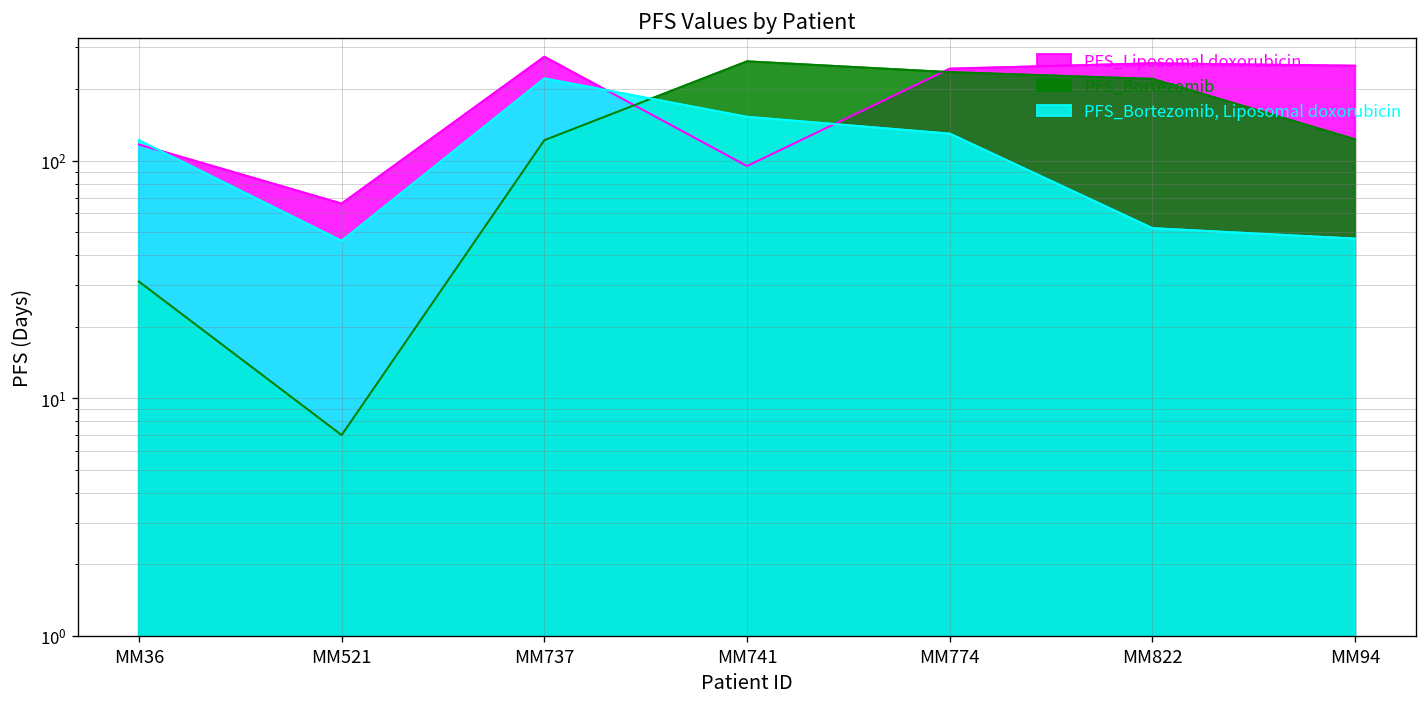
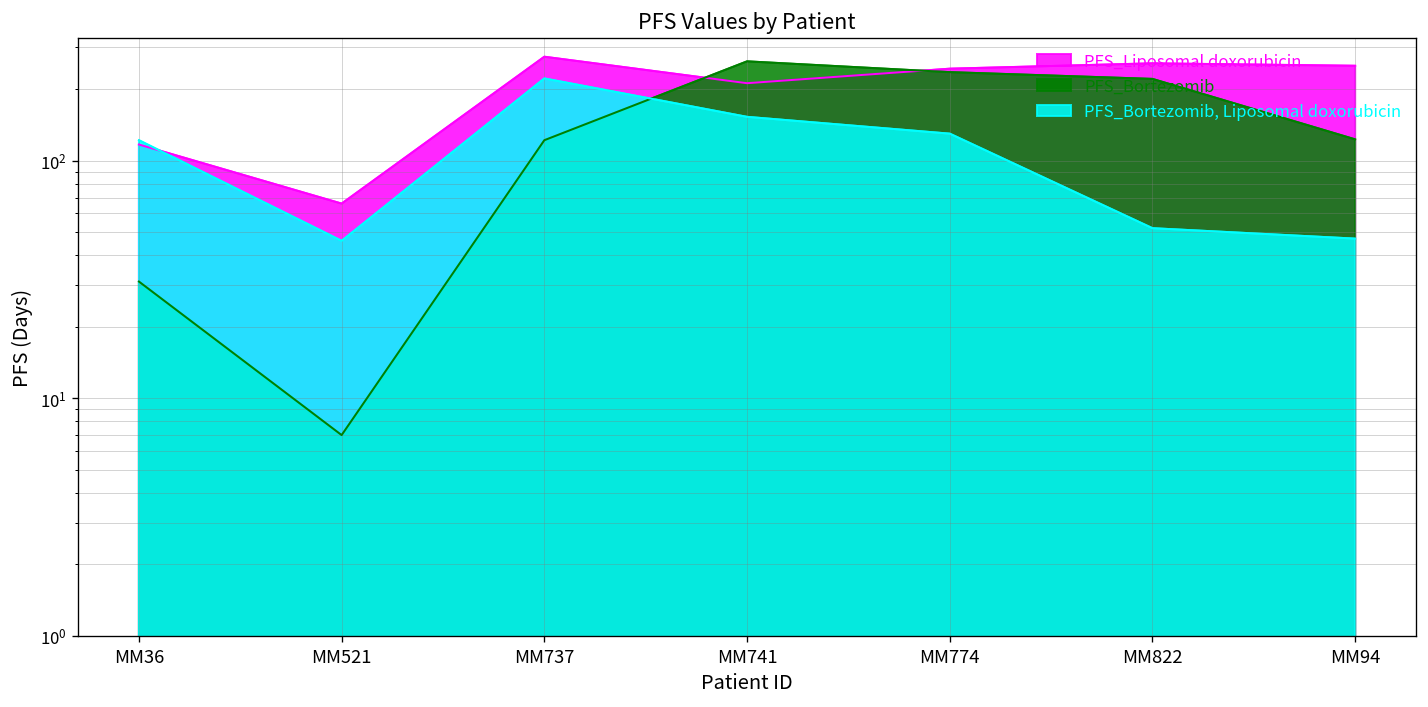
  {
    "PFS_Liposomal doxorubicin": {
      "MM36": 120,
      "MM521": 66,
      "MM737": 270,
-     "MM741": 100,
+     "MM741": 210,
      "MM774": 240,
      "MM822": 260,
      "MM94": 250
    },
    "PFS_Bortezomib, Liposomal doxorubicin": {
      "MM36": 120,
      "MM521": 46,
      "MM737": 220,
      "MM741": 150,
      "MM774": 130,
      "MM822": 52,
      "MM94": 47
    }
  }
